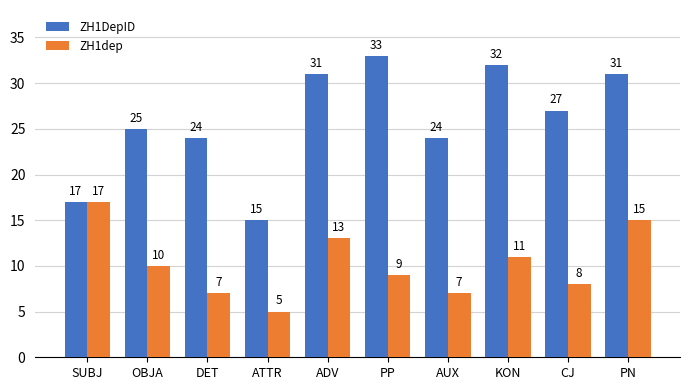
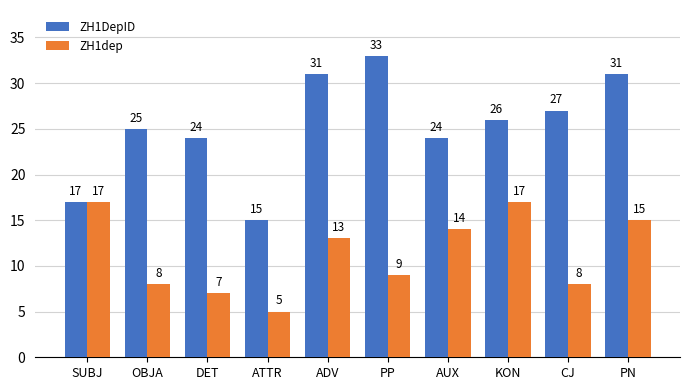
  {
    "ZH1DepID": {
      "SUBJ": 17,
      "OBJA": 25,
      "DET": 24,
      "ATTR": 15,
      "ADV": 31,
      "PP": 33,
      "AUX": 24,
-     "KON": 32,
+     "KON": 26,
      "CJ": 27,
      "PN": 31
    },
    "ZH1dep": {
      "SUBJ": 17,
-     "OBJA": 10,
+     "OBJA": 8,
      "DET": 7,
      "ATTR": 5,
      "ADV": 13,
      "PP": 9,
-     "AUX": 7,
-     "KON": 11,
+     "AUX": 14,
+     "KON": 17,
      "CJ": 8,
      "PN": 15
    }
  }
